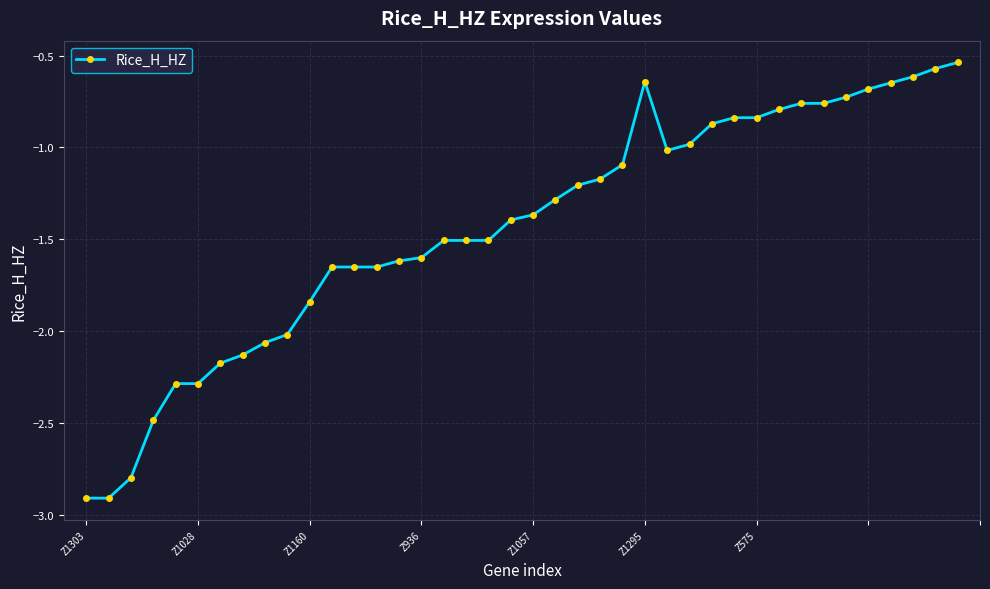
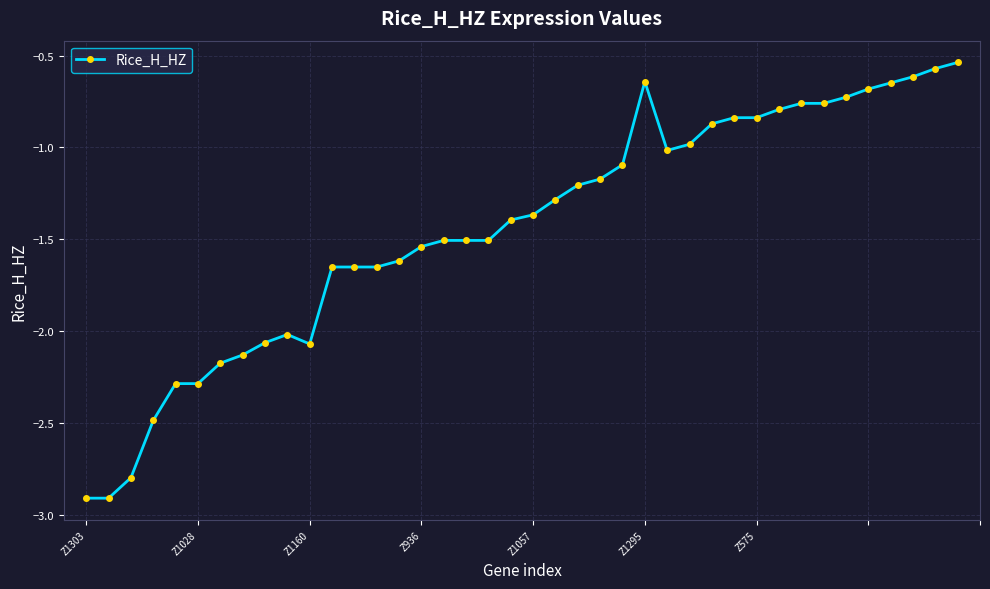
  {
    "Z1303": -2.91,
    "Z1028": -2.29,
-   "Z1160": -1.84,
-   "Z936": -1.60,
+   "Z1160": -2.07,
+   "Z936": -1.54,
    "Z1057": -1.37,
    "Z1295": -0.64
  }
